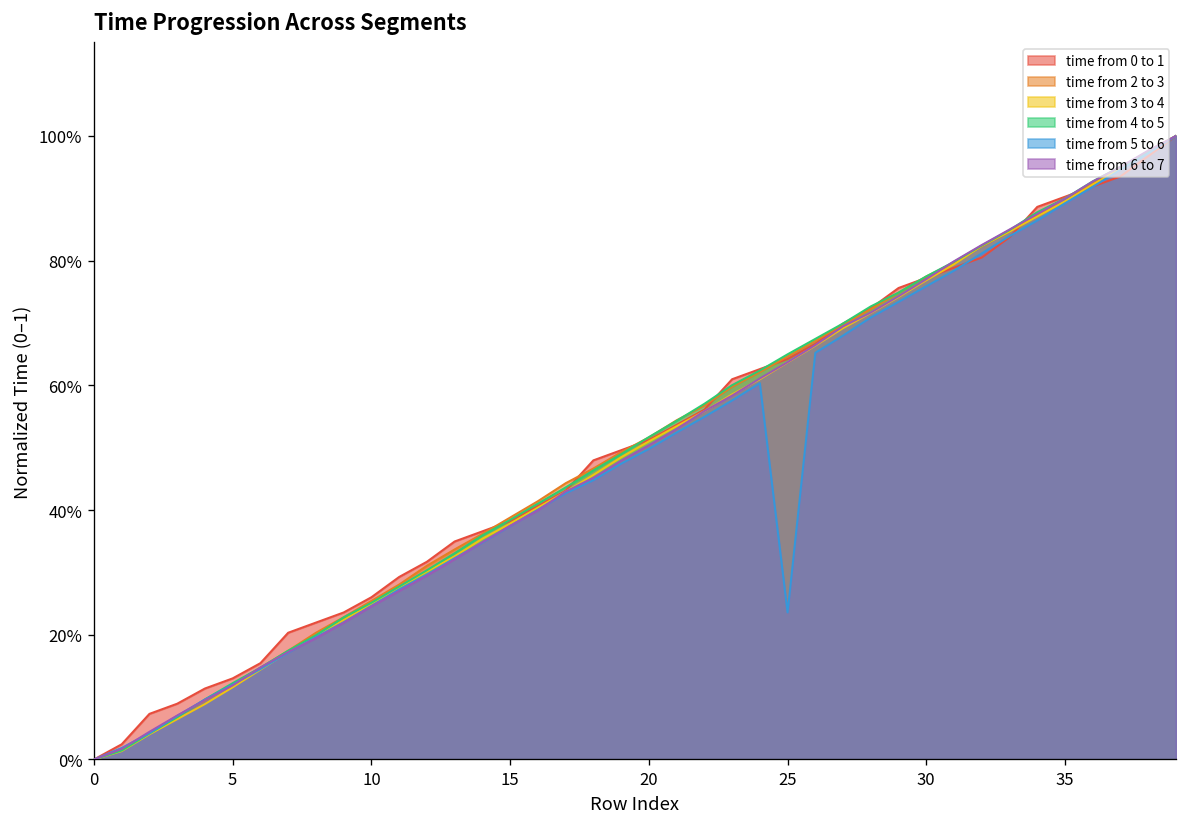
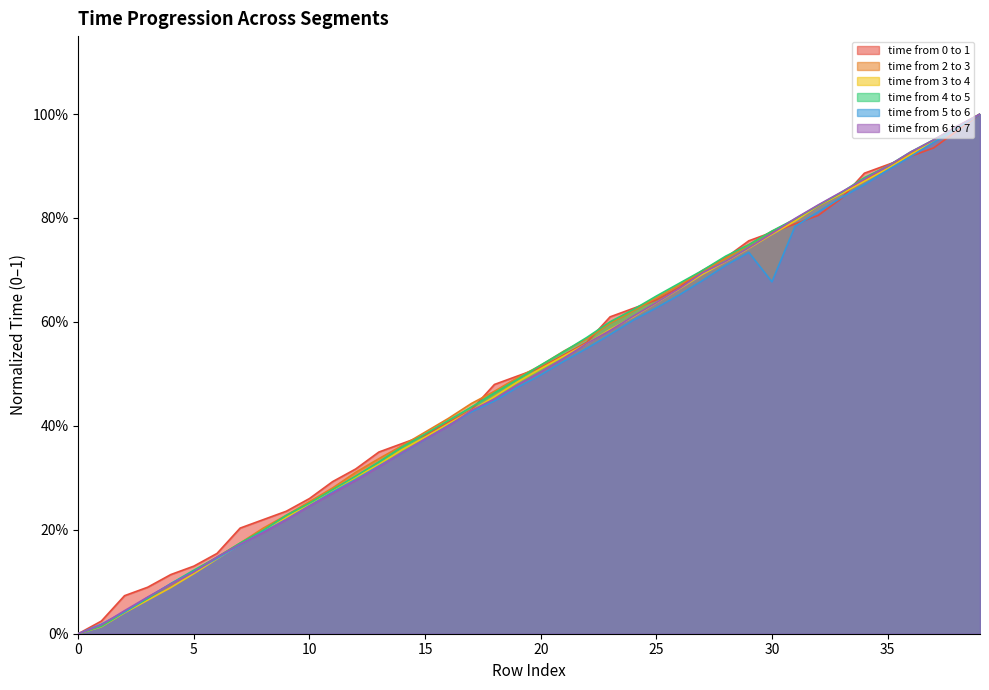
  {
    "time from 5 to 6": {
      "20": "50%",
-     "25": "24%",
-     "30": "76%"
+     "25": "63%",
+     "30": "68%"
    },
    "time from 6 to 7": {
      "20": "50%"
    }
  }
